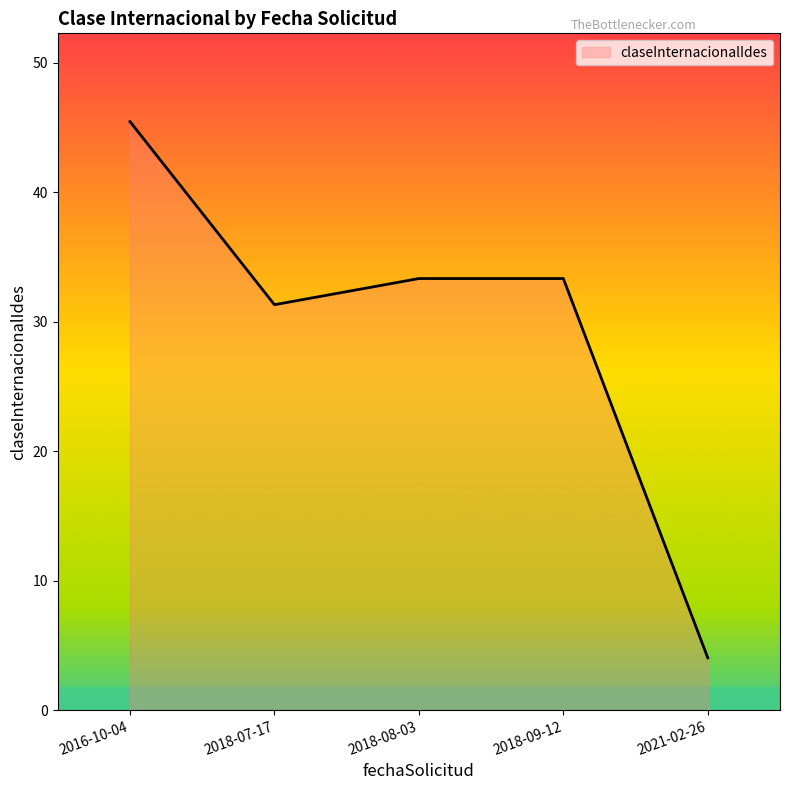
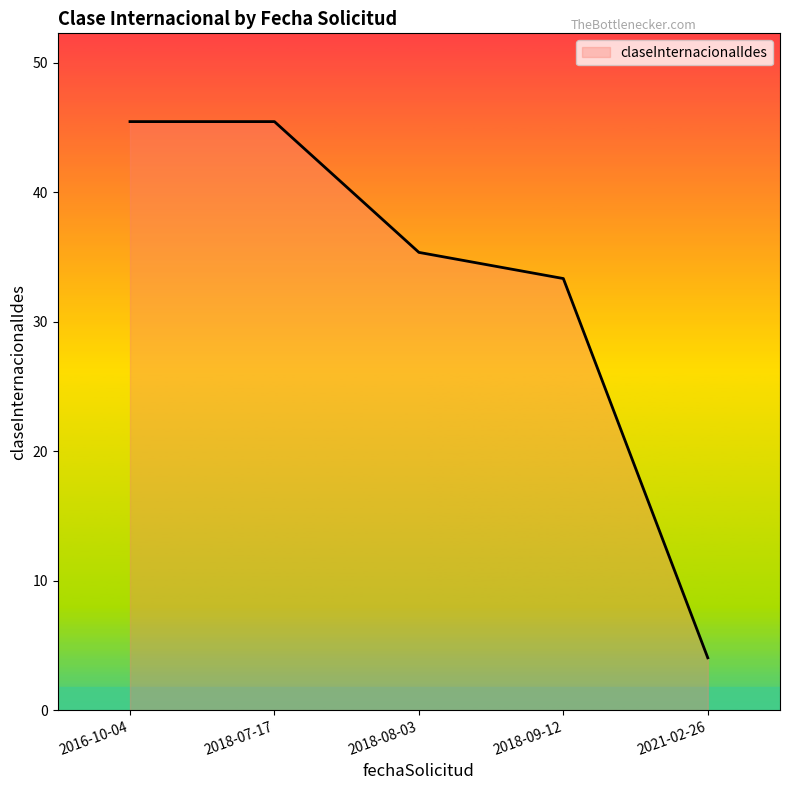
  {
    "2016-10-04": 45,
-   "2018-07-17": 31,
-   "2018-08-03": 33,
+   "2018-07-17": 45,
+   "2018-08-03": 35,
    "2018-09-12": 33,
    "2021-02-26": 4
  }
